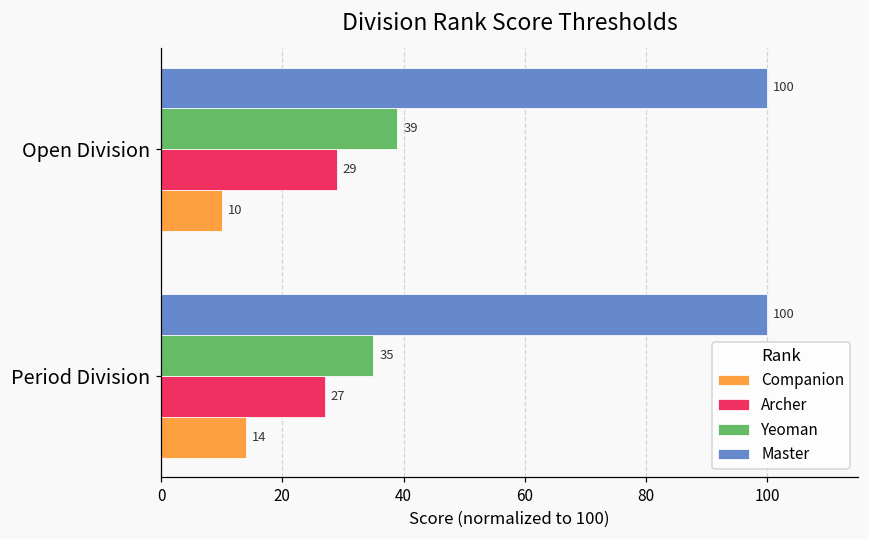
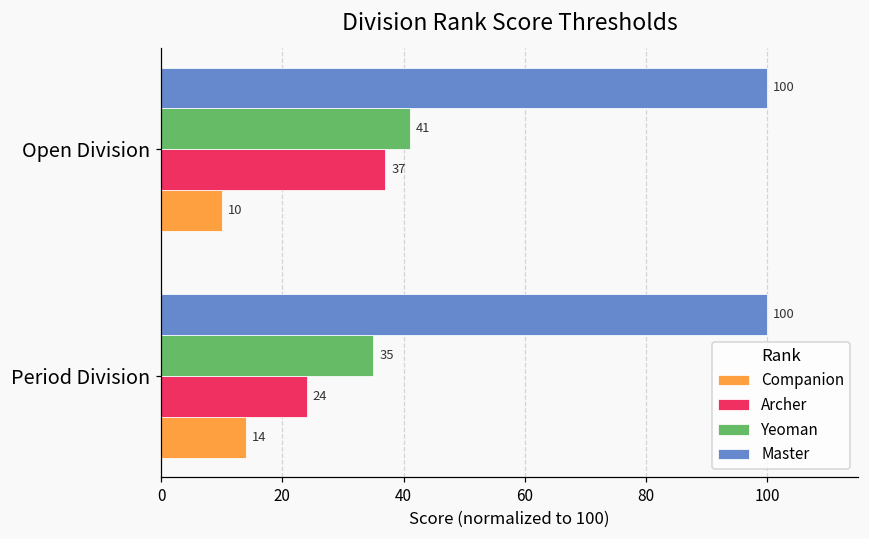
  {
    "Companion": {
      "Open Division": 10,
      "Period Division": 14
    },
    "Archer": {
-     "Open Division": 29,
-     "Period Division": 27
+     "Open Division": 37,
+     "Period Division": 24
    },
    "Yeoman": {
-     "Open Division": 39,
+     "Open Division": 41,
      "Period Division": 35
    },
    "Master": {
      "Open Division": 100,
      "Period Division": 100
    }
  }
